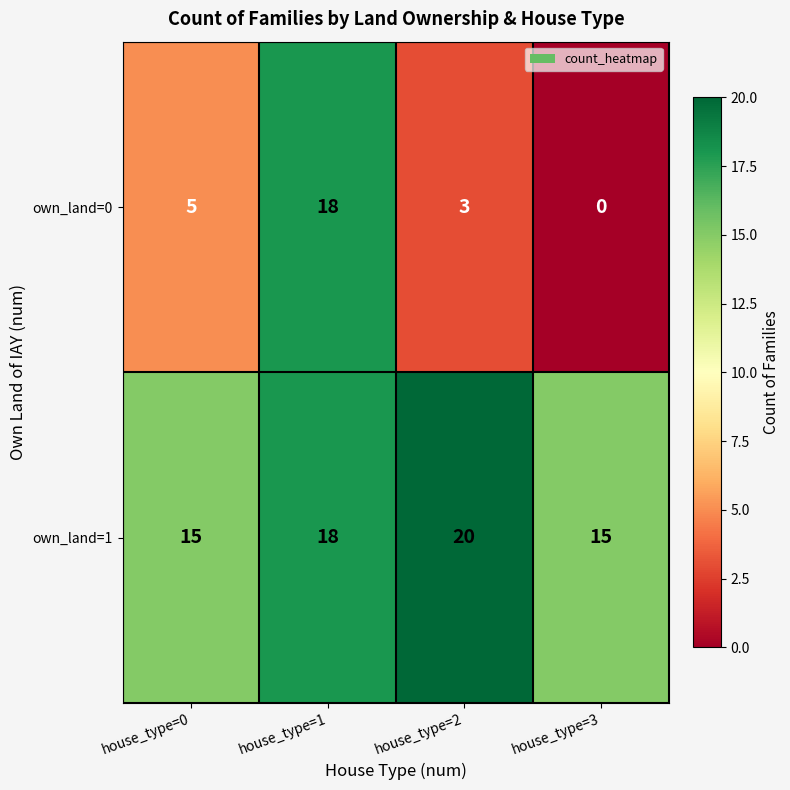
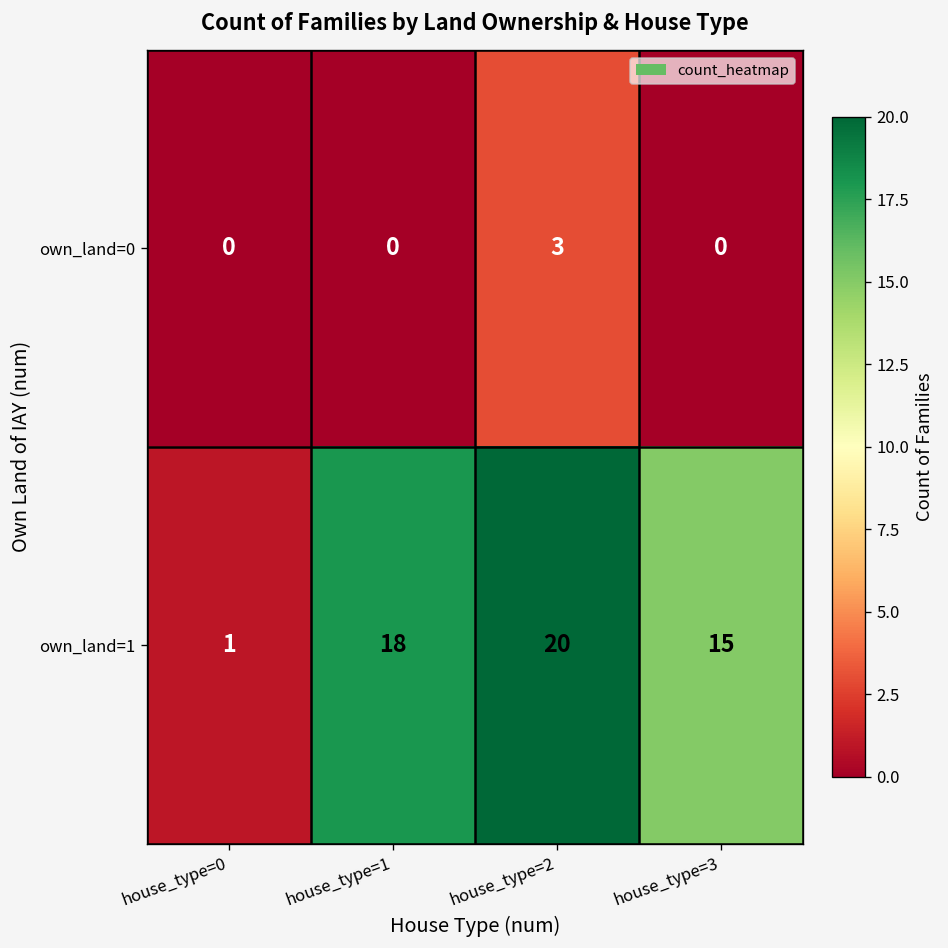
  {
    "own_land=0": {
-     "house_type=0": 5,
-     "house_type=1": 18,
+     "house_type=0": 0,
+     "house_type=1": 0,
      "house_type=2": 3,
      "house_type=3": 0
    },
    "own_land=1": {
-     "house_type=0": 15,
+     "house_type=0": 1,
      "house_type=1": 18,
      "house_type=2": 20,
      "house_type=3": 15
    }
  }
